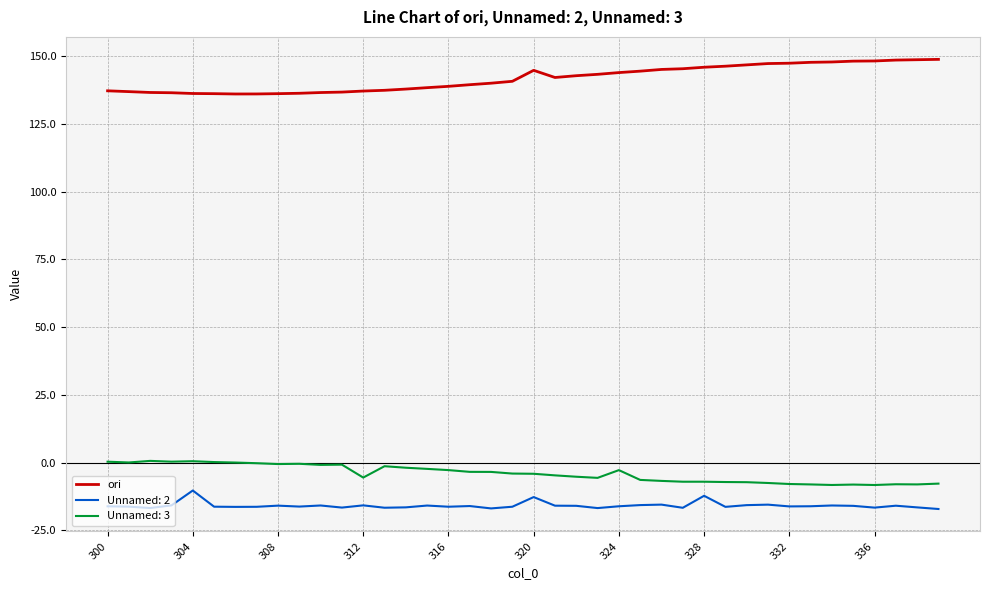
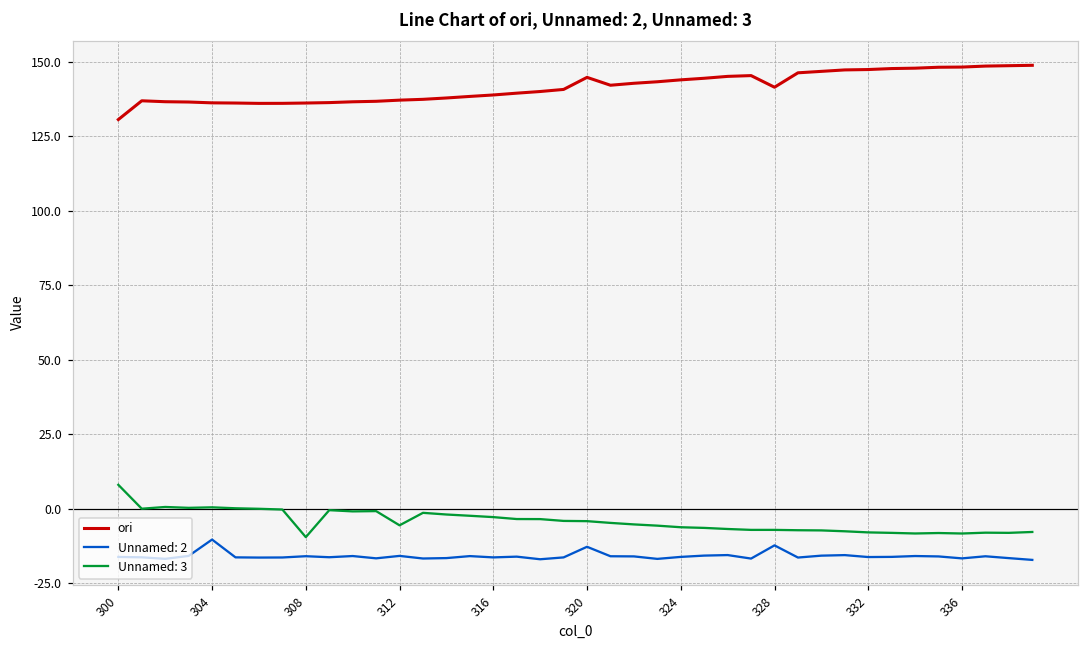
  {
    "ori": {
-     "300": 137,
+     "300": 131,
      "304": 136,
      "308": 136,
      "312": 137,
      "316": 139,
      "320": 145,
      "324": 144,
-     "328": 146,
+     "328": 141,
      "332": 147,
      "336": 148
    },
    "Unnamed: 2": {
      "304": -10,
      "308": -16,
      "312": -16,
      "316": -16,
      "320": -13,
      "324": -16,
      "328": -12,
      "332": -16,
      "336": -17
    },
    "Unnamed: 3": {
-     "300": 0,
+     "300": 8,
      "304": 1,
-     "308": -1,
+     "308": -9,
      "312": -6,
      "316": -3,
      "320": -4,
-     "324": -3,
+     "324": -6,
      "328": -7,
      "332": -8,
      "336": -8
    }
  }
